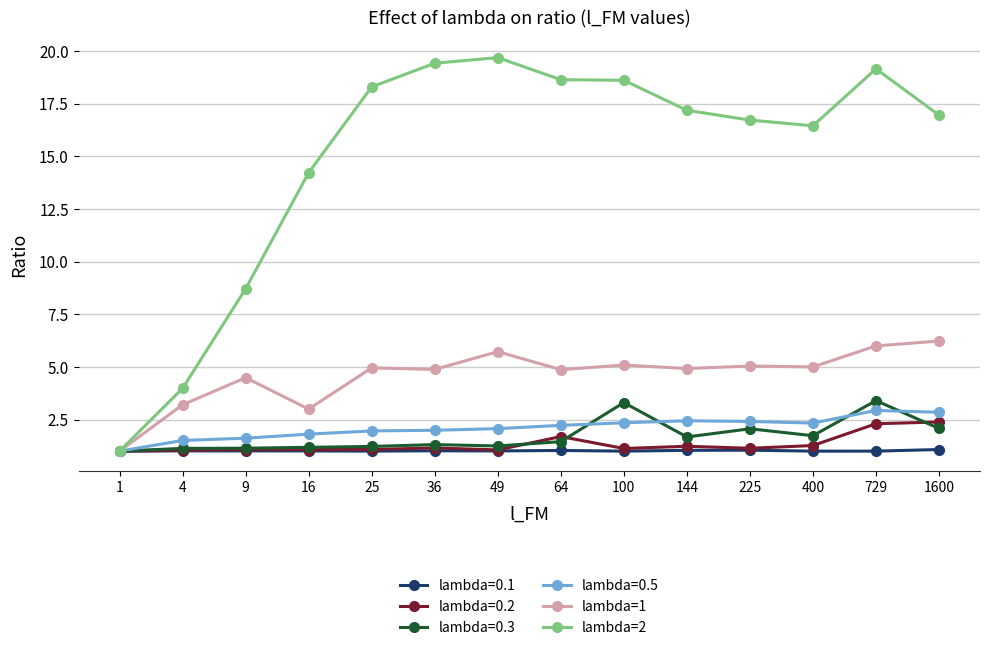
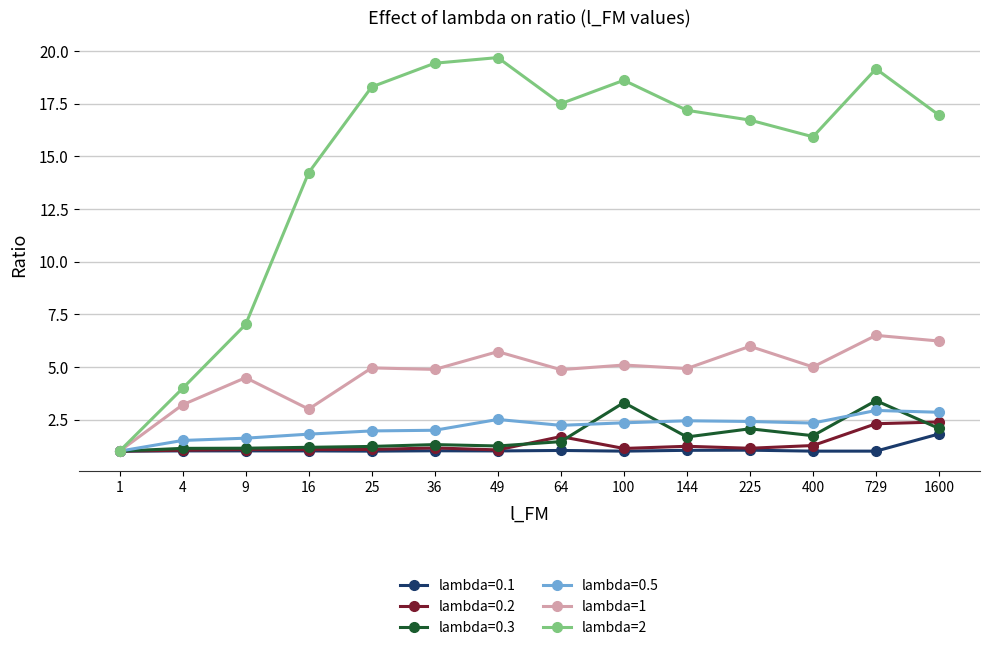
  {
    "lambda=0.1": {
      "36": 1.0,
      "64": 1.0,
      "100": 1.0,
      "144": 1.0,
      "400": 1.0,
      "729": 1.0,
-     "1600": 1.1
+     "1600": 1.8
    },
    "lambda=0.2": {
      "36": 1.2,
      "64": 1.7,
      "100": 1.1,
      "144": 1.2,
      "400": 1.3,
      "729": 2.3,
      "1600": 2.4
    },
    "lambda=0.3": {
      "25": 1.2,
      "36": 1.3,
      "49": 1.2,
      "64": 1.5,
      "100": 3.3,
      "144": 1.7,
      "225": 2.1,
      "400": 1.7,
      "729": 3.4,
      "1600": 2.1
    },
    "lambda=0.5": {
      "4": 1.5,
      "9": 1.6,
      "16": 1.8,
      "25": 2.0,
      "36": 2.0,
-     "49": 2.1,
+     "49": 2.5,
      "64": 2.2,
      "100": 2.3,
      "144": 2.4,
      "225": 2.4,
      "400": 2.3,
      "729": 2.9,
      "1600": 2.8
    },
    "lambda=1": {
      "4": 3.2,
      "9": 4.5,
      "16": 3.0,
      "25": 5.0,
      "36": 4.9,
      "49": 5.7,
      "64": 4.9,
      "100": 5.1,
      "144": 4.9,
-     "225": 5.0,
+     "225": 6.0,
      "400": 5.0,
-     "729": 6.0,
+     "729": 6.5,
      "1600": 6.2
    },
    "lambda=2": {
      "4": 4.0,
-     "9": 8.7,
+     "9": 7.0,
      "16": 14.2,
      "25": 18.3,
      "36": 19.4,
      "49": 19.7,
-     "64": 18.6,
+     "64": 17.5,
      "100": 18.6,
      "144": 17.2,
      "225": 16.7,
-     "400": 16.5,
+     "400": 15.9,
      "729": 19.2,
      "1600": 17.0
    }
  }
